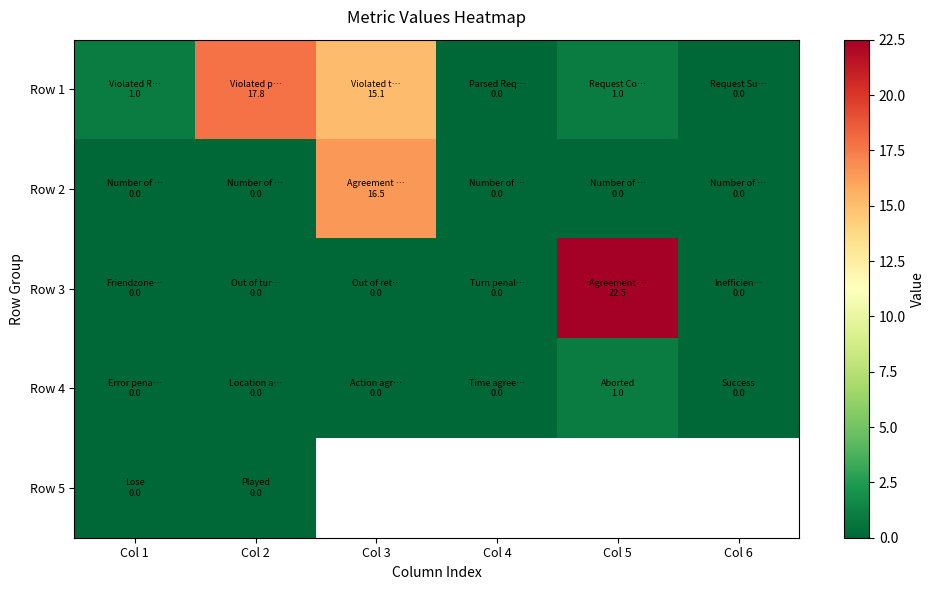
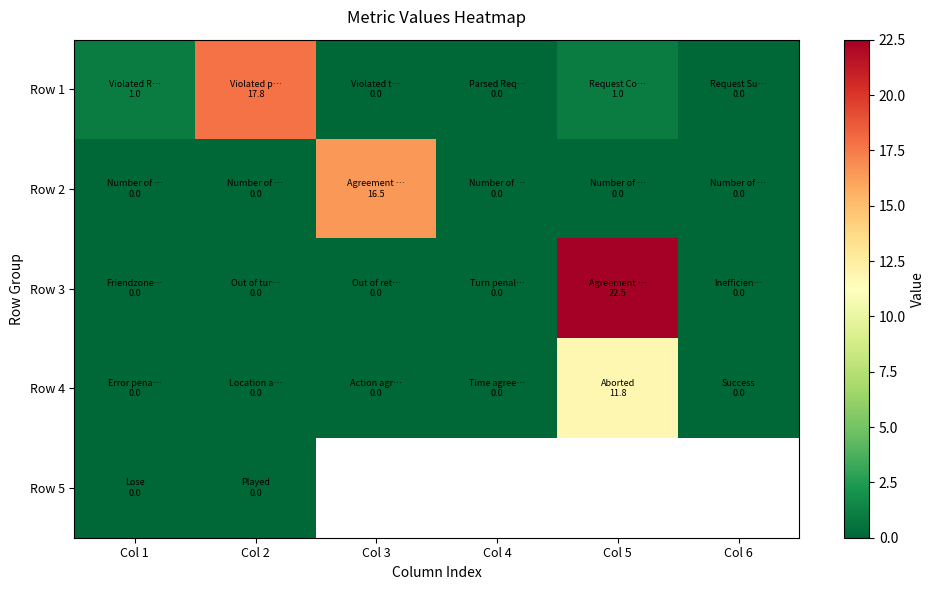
  {
    "Row 1": {
      "Col 1": 1.0,
      "Col 2": 17.8,
-     "Col 3": 15.1,
+     "Col 3": 0.0,
      "Col 4": 0.0,
      "Col 5": 1.0,
      "Col 6": 0.0
    },
    "Row 2": {
      "Col 1": 0.0,
      "Col 2": 0.0,
      "Col 3": 16.5,
      "Col 4": 0.0,
      "Col 5": 0.0,
      "Col 6": 0.0
    },
    "Row 3": {
      "Col 1": 0.0,
      "Col 2": 0.0,
      "Col 3": 0.0,
      "Col 4": 0.0,
      "Col 5": 22.5,
      "Col 6": 0.0
    },
    "Row 4": {
      "Col 1": 0.0,
      "Col 2": 0.0,
      "Col 3": 0.0,
      "Col 4": 0.0,
-     "Col 5": 1.0,
+     "Col 5": 11.8,
      "Col 6": 0.0
    },
    "Row 5": {
      "Col 1": 0.0,
      "Col 2": 0.0
    }
  }
